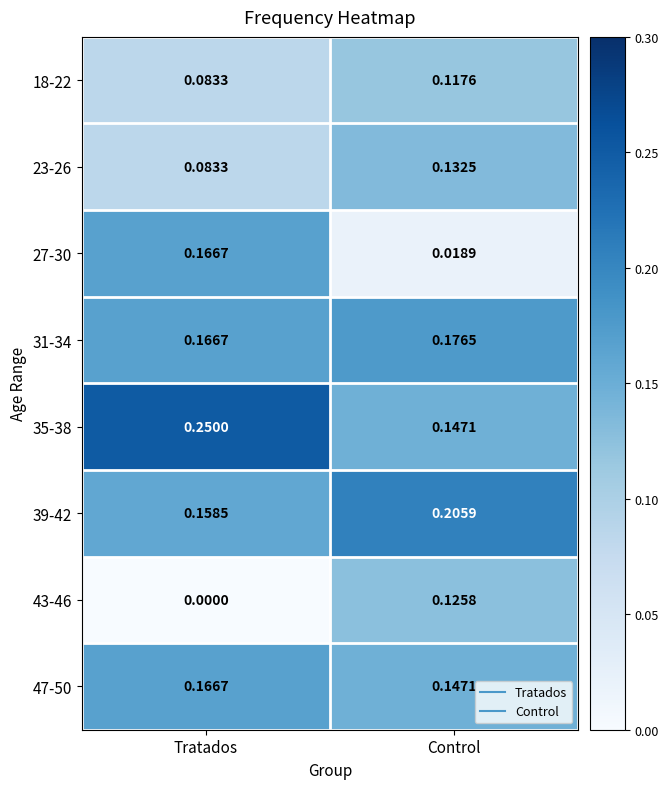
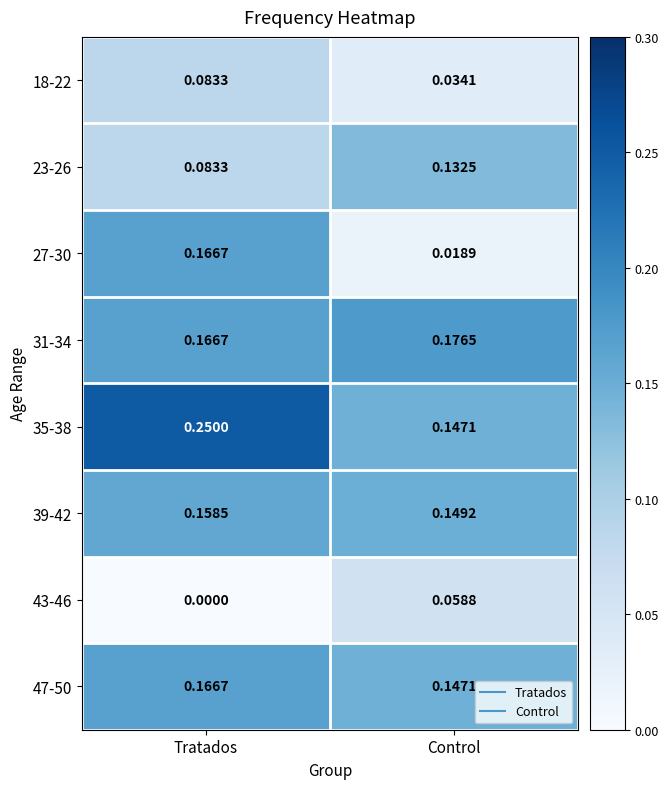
  {
    "18-22": {
      "Tratados": 0.0833,
-     "Control": 0.1176
+     "Control": 0.0341
    },
    "23-26": {
      "Tratados": 0.0833,
      "Control": 0.1325
    },
    "27-30": {
      "Tratados": 0.1667,
      "Control": 0.0189
    },
    "31-34": {
      "Tratados": 0.1667,
      "Control": 0.1765
    },
    "35-38": {
      "Tratados": 0.2500,
      "Control": 0.1471
    },
    "39-42": {
      "Tratados": 0.1585,
-     "Control": 0.2059
+     "Control": 0.1492
    },
    "43-46": {
      "Tratados": 0.0000,
-     "Control": 0.1258
+     "Control": 0.0588
    },
    "47-50": {
      "Tratados": 0.1667
    }
  }
